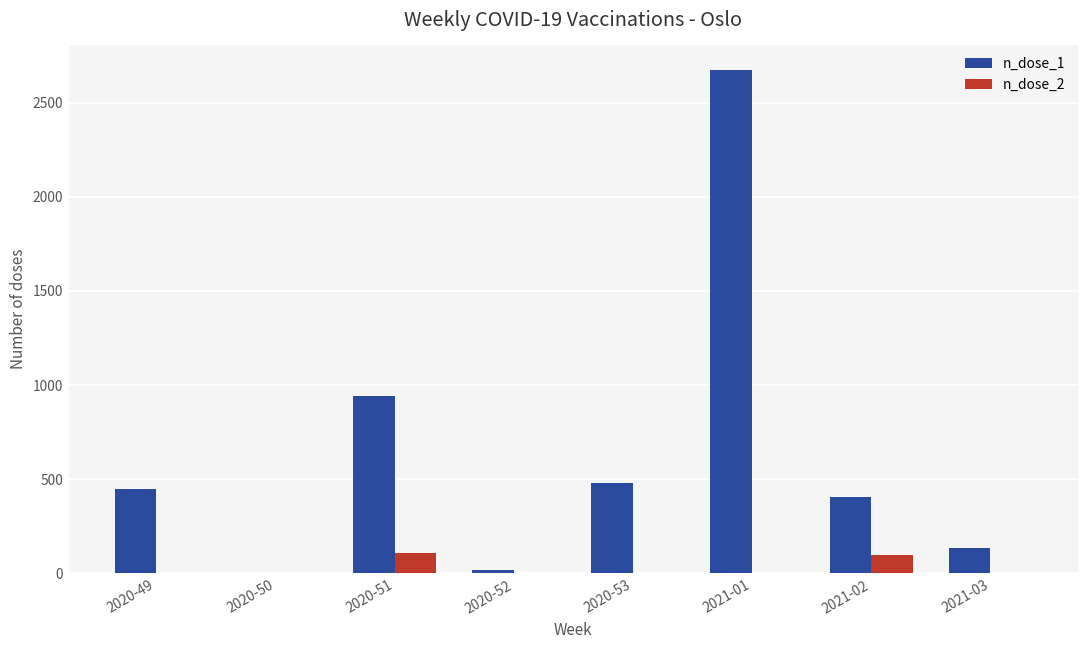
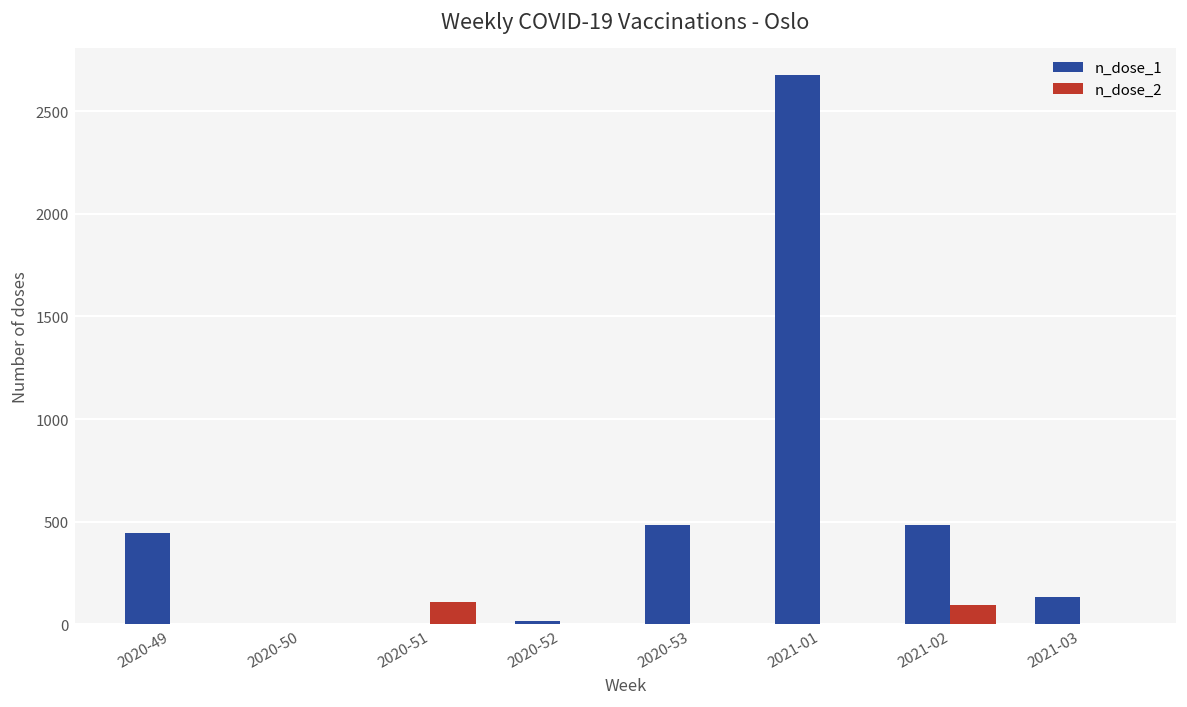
  {
    "n_dose_1": {
      "2020-49": 450,
      "2020-50": 0,
-     "2020-51": 940,
+     "2020-51": 0,
      "2020-52": 20,
      "2020-53": 480,
      "2021-01": 2680,
-     "2021-02": 410,
+     "2021-02": 480,
      "2021-03": 140
    },
    "n_dose_2": {
      "2020-49": 0,
      "2020-50": 0,
      "2020-51": 110,
      "2020-52": 0,
      "2020-53": 0,
      "2021-01": 0,
      "2021-02": 100,
      "2021-03": 0
    }
  }
